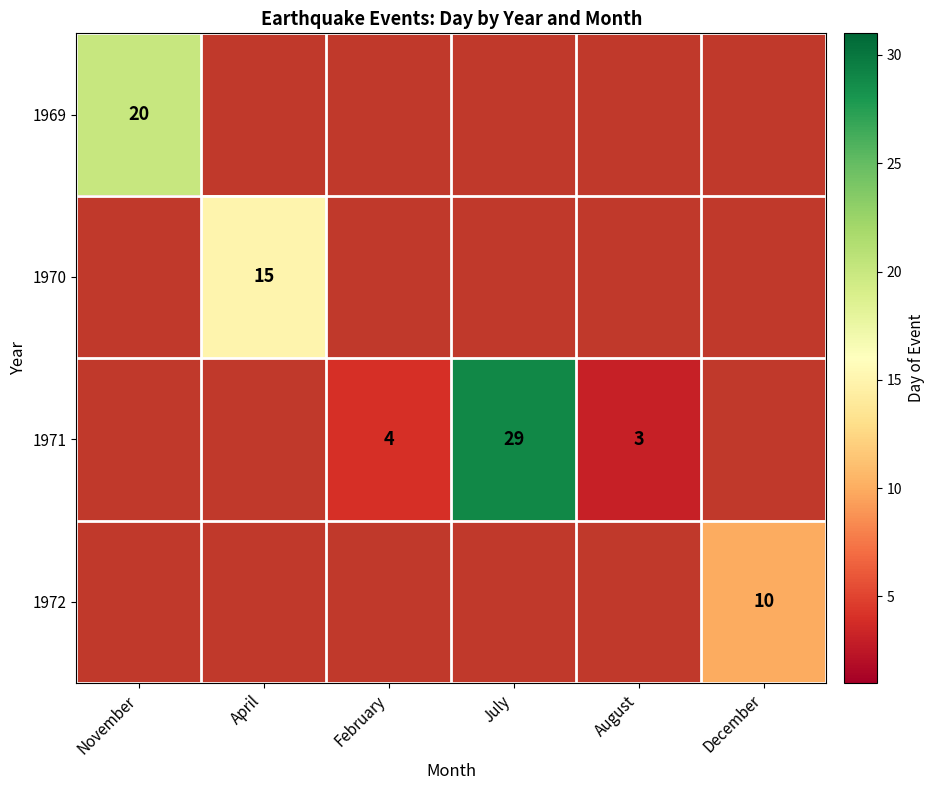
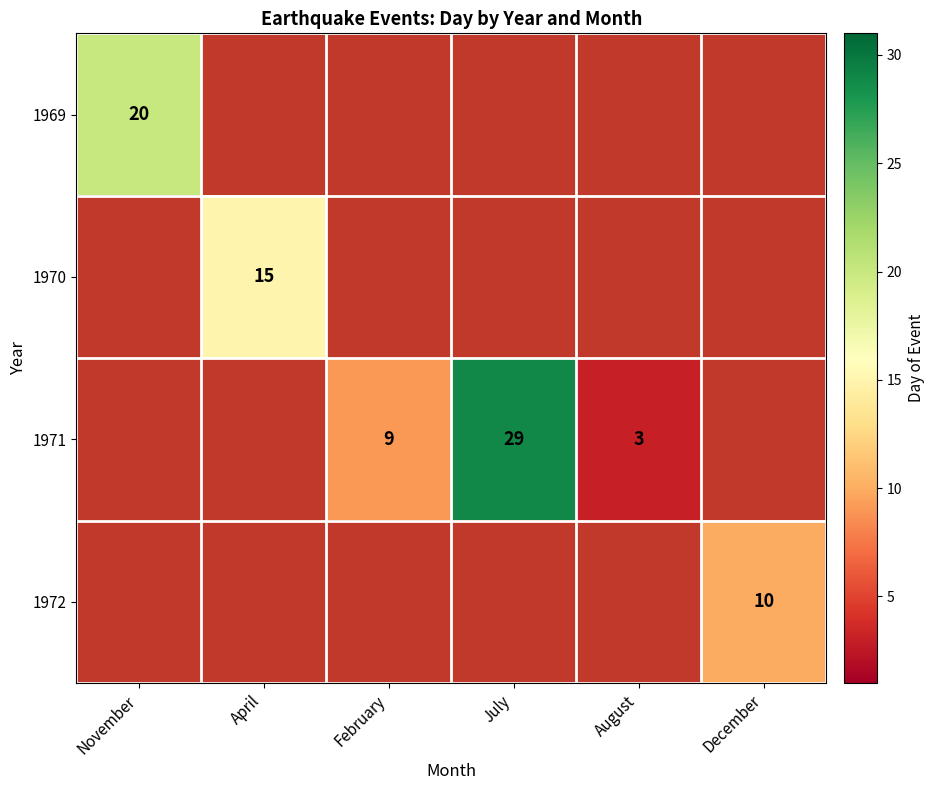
  {
    "1969": {
      "November": 20
    },
    "1970": {
      "April": 15
    },
    "1971": {
-     "February": 4,
+     "February": 9,
      "July": 29,
      "August": 3
    },
    "1972": {
      "December": 10
    }
  }
